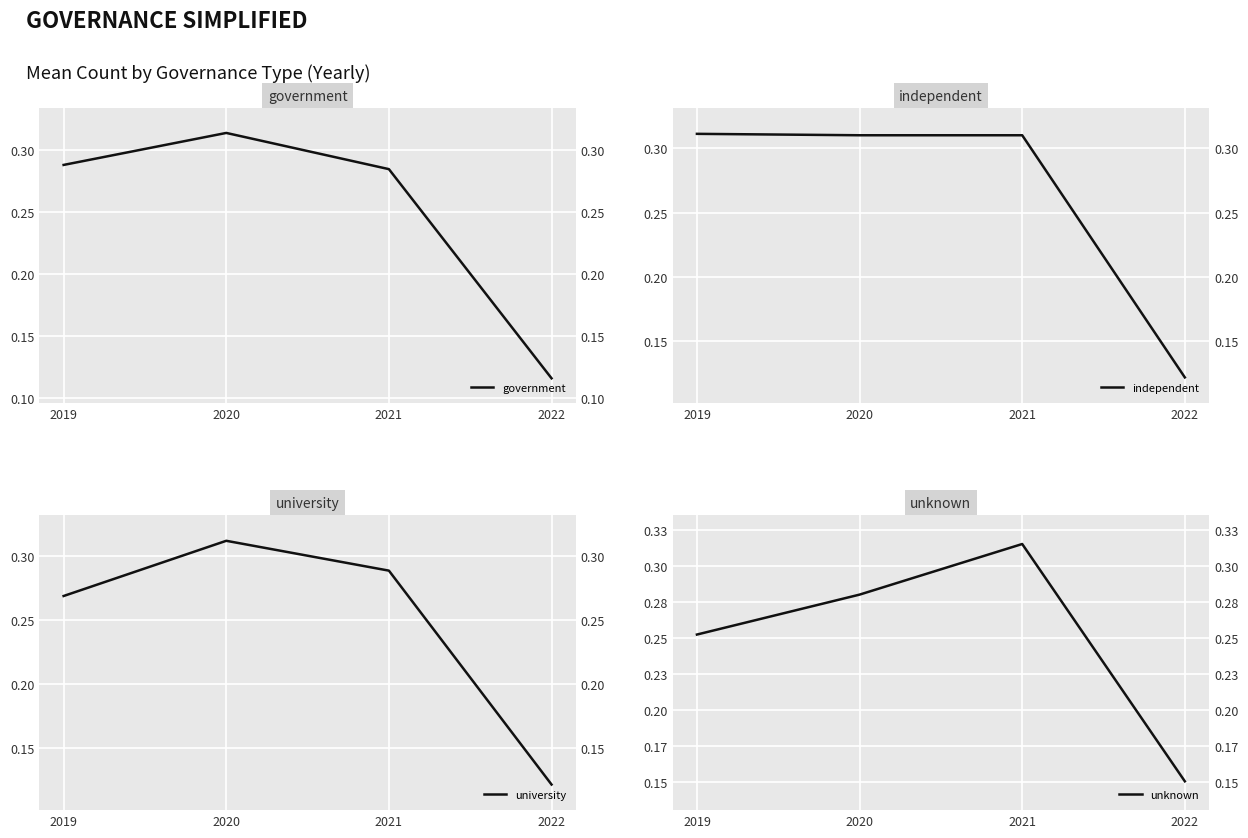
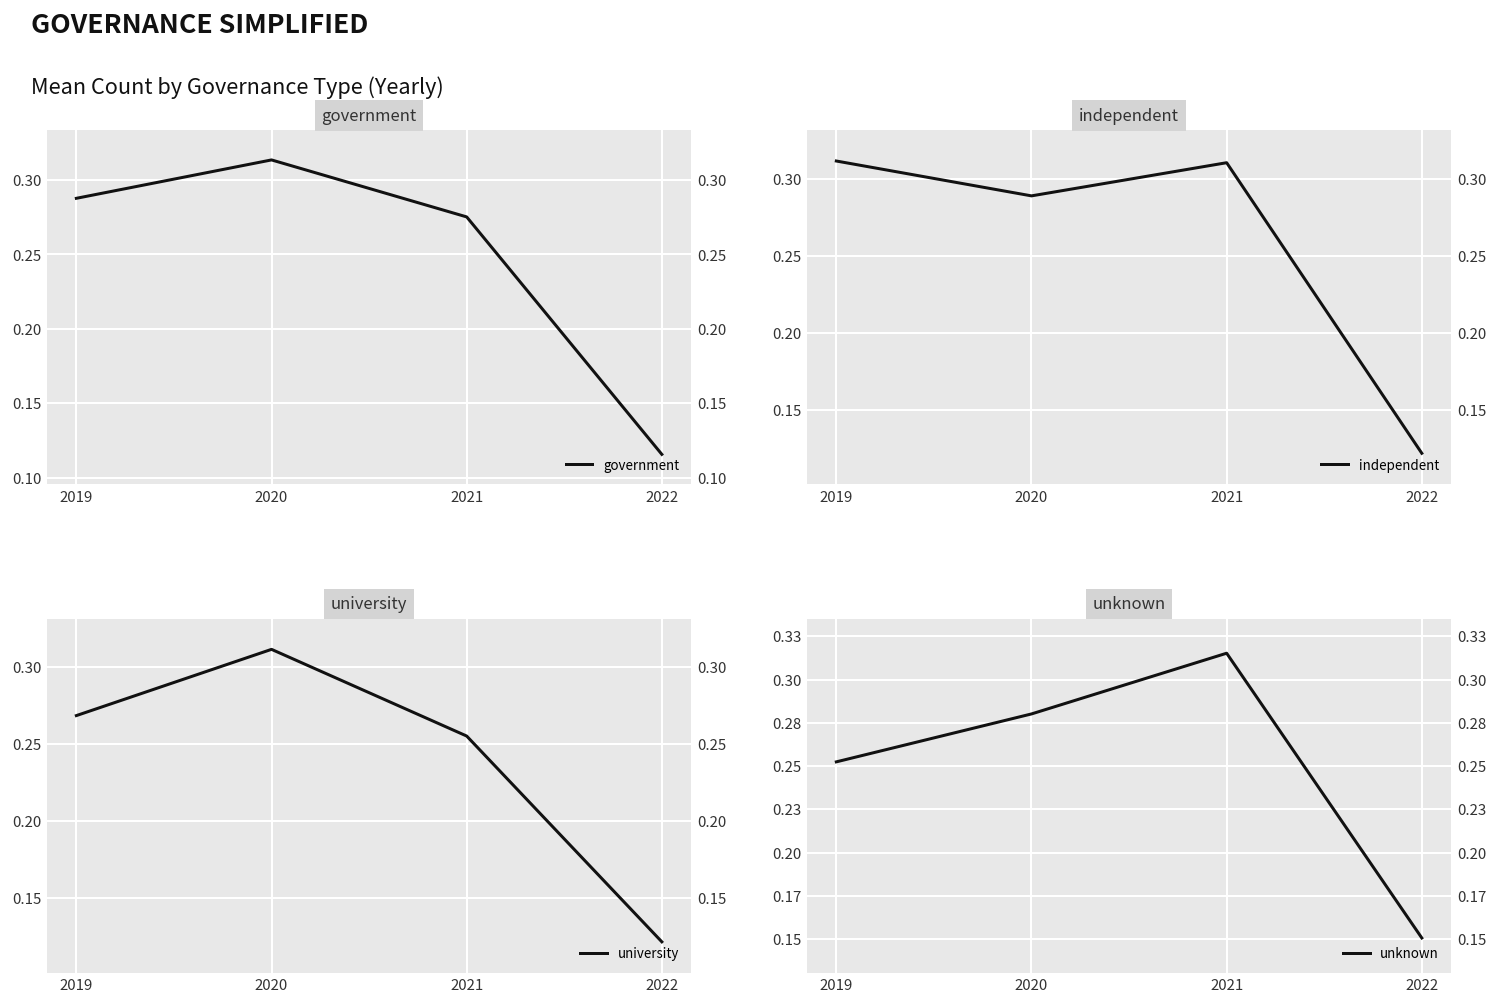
  {
    "government": {
      "2019": 0.288,
      "2020": 0.314,
-     "2021": 0.284,
+     "2021": 0.275,
      "2022": 0.116
    },
    "independent": {
      "2019": 0.311,
-     "2020": 0.310,
+     "2020": 0.289,
      "2021": 0.310,
      "2022": 0.122
    },
    "university": {
      "2019": 0.269,
      "2020": 0.312,
-     "2021": 0.288,
+     "2021": 0.255,
      "2022": 0.121
    }
  }
